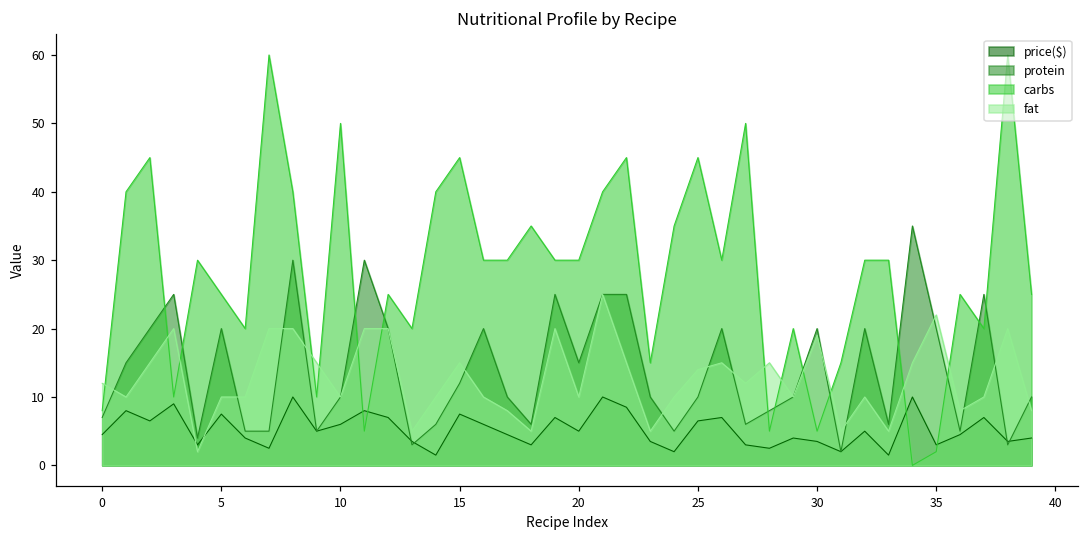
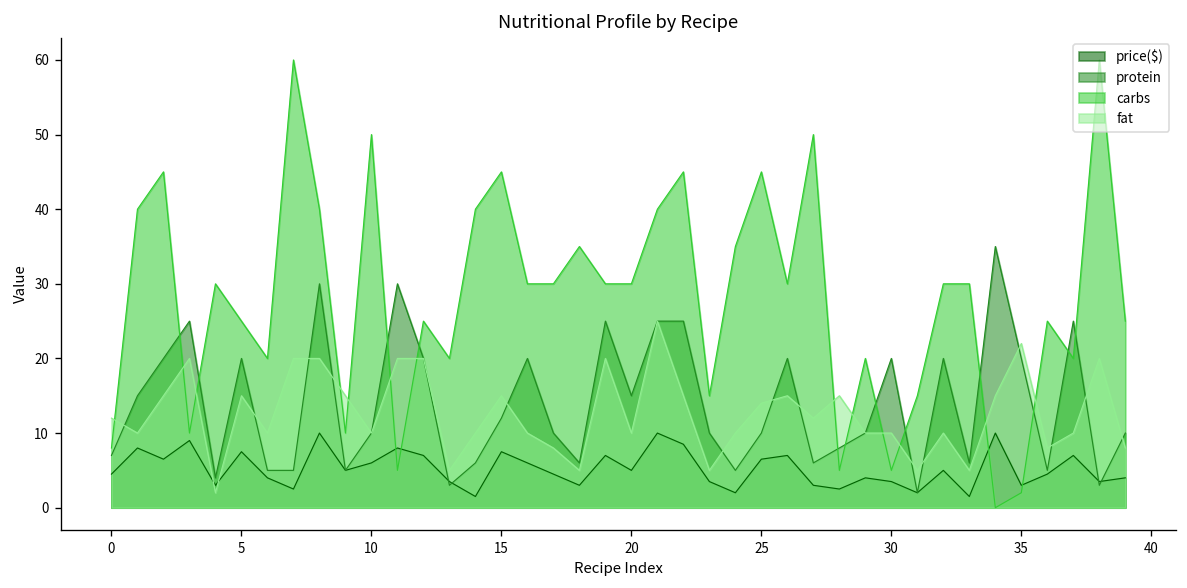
  {
    "fat": {
      "0": 12,
-     "5": 10,
+     "5": 15,
      "15": 15,
      "20": 10,
      "25": 14,
-     "30": 19,
+     "30": 10,
      "35": 22
    }
  }
